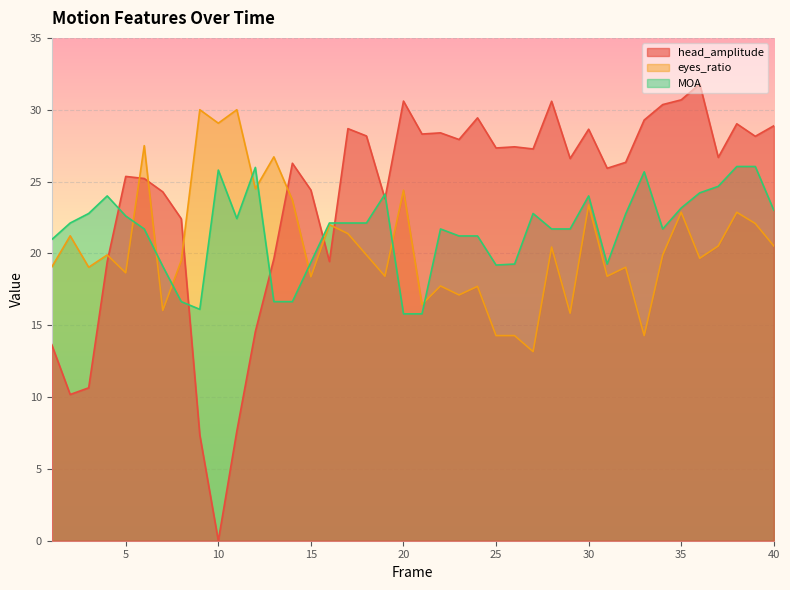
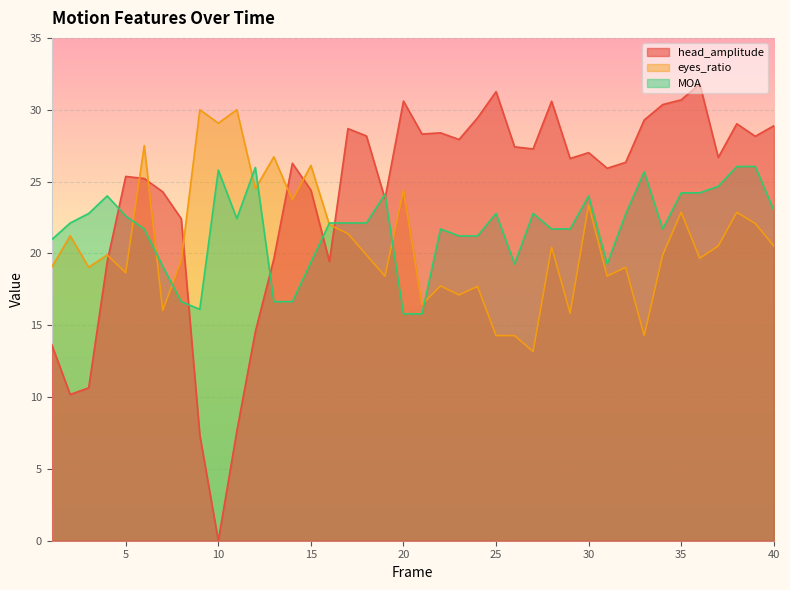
  {
    "head_amplitude": {
      "5": 25.4,
      "10": 0.0,
      "15": 24.4,
      "20": 30.6,
-     "25": 27.3,
-     "30": 28.6,
+     "25": 31.3,
+     "30": 27.0,
      "35": 30.7,
      "40": 28.9
    },
    "eyes_ratio": {
      "5": 18.6,
      "10": 29.1,
-     "15": 18.4,
+     "15": 26.1,
      "20": 24.4,
      "25": 14.3,
      "30": 23.4,
      "35": 22.9,
      "40": 20.5
    },
    "MOA": {
      "5": 22.6,
      "10": 25.8,
      "15": 19.4,
      "20": 15.8,
-     "25": 19.2,
+     "25": 22.8,
      "30": 24.0,
-     "35": 23.2,
+     "35": 24.2,
      "40": 23.0
    }
  }
